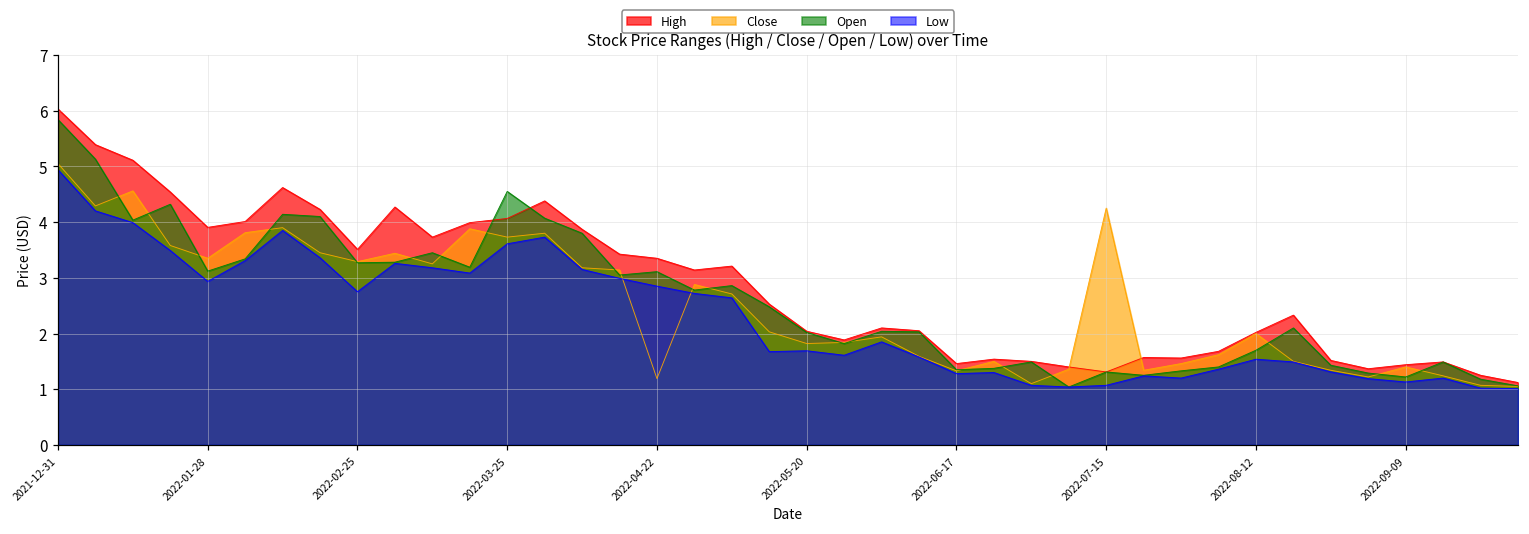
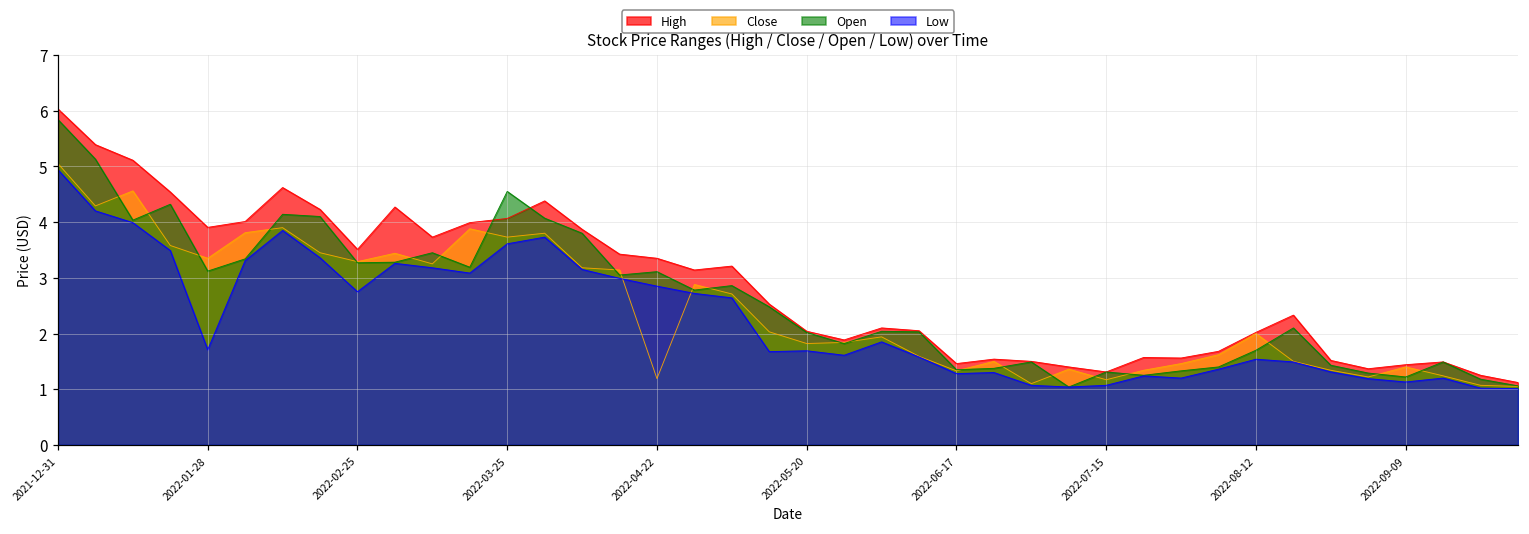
  {
    "High": {
      "2021-12-31": 6.0,
      "2022-01-28": 3.9,
      "2022-02-25": 3.5,
      "2022-03-25": 4.1,
      "2022-04-22": 3.4,
      "2022-06-17": 1.5
    },
    "Close": {
      "2021-12-31": 5.1,
      "2022-01-28": 3.4,
      "2022-03-25": 3.7,
      "2022-04-22": 1.2,
      "2022-05-20": 1.8,
-     "2022-07-15": 4.3
+     "2022-07-15": 1.2
    },
    "Open": {
      "2021-12-31": 5.8,
      "2022-01-28": 3.1,
      "2022-03-25": 4.6,
      "2022-04-22": 3.1,
      "2022-08-12": 1.7,
      "2022-09-09": 1.2
    },
    "Low": {
      "2021-12-31": 4.9,
-     "2022-01-28": 2.9,
+     "2022-01-28": 1.7,
      "2022-02-25": 2.8,
      "2022-03-25": 3.6,
      "2022-04-22": 2.9,
      "2022-05-20": 1.7,
      "2022-07-15": 1.1,
      "2022-08-12": 1.5,
      "2022-09-09": 1.1
    }
  }
